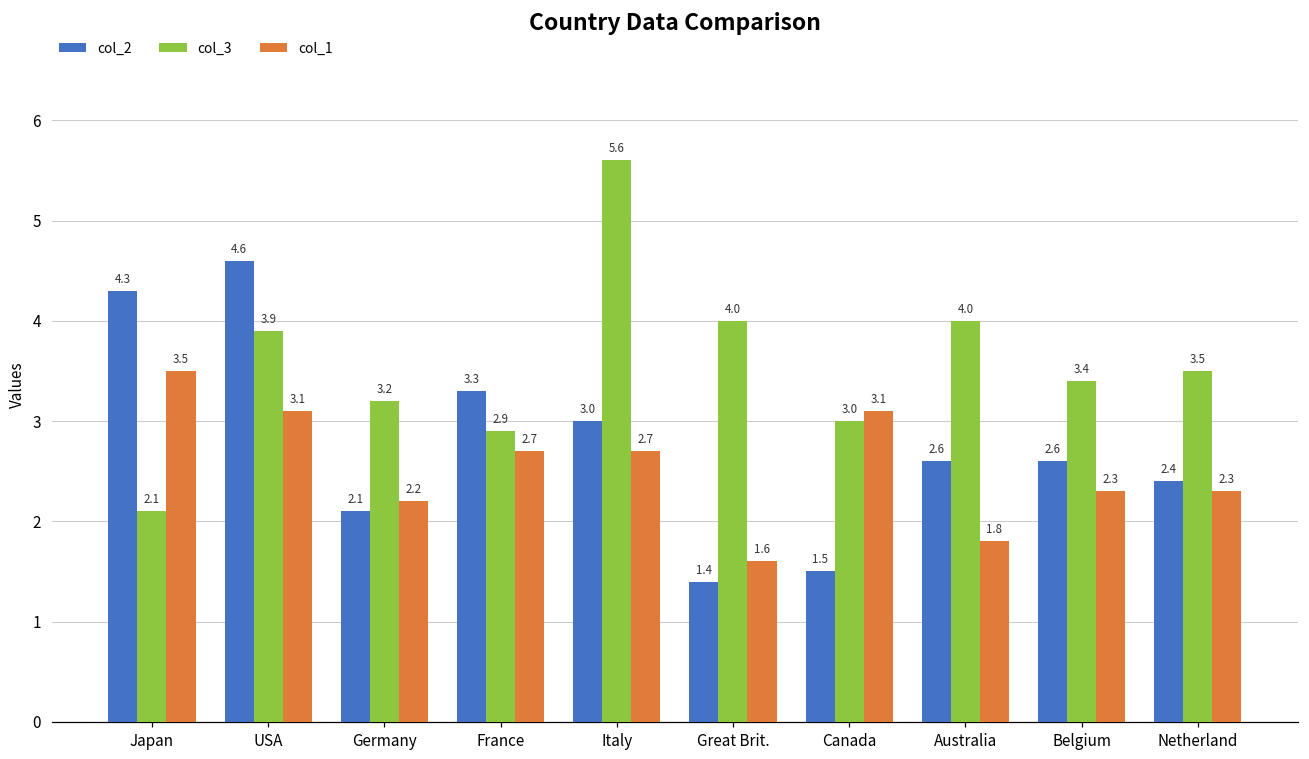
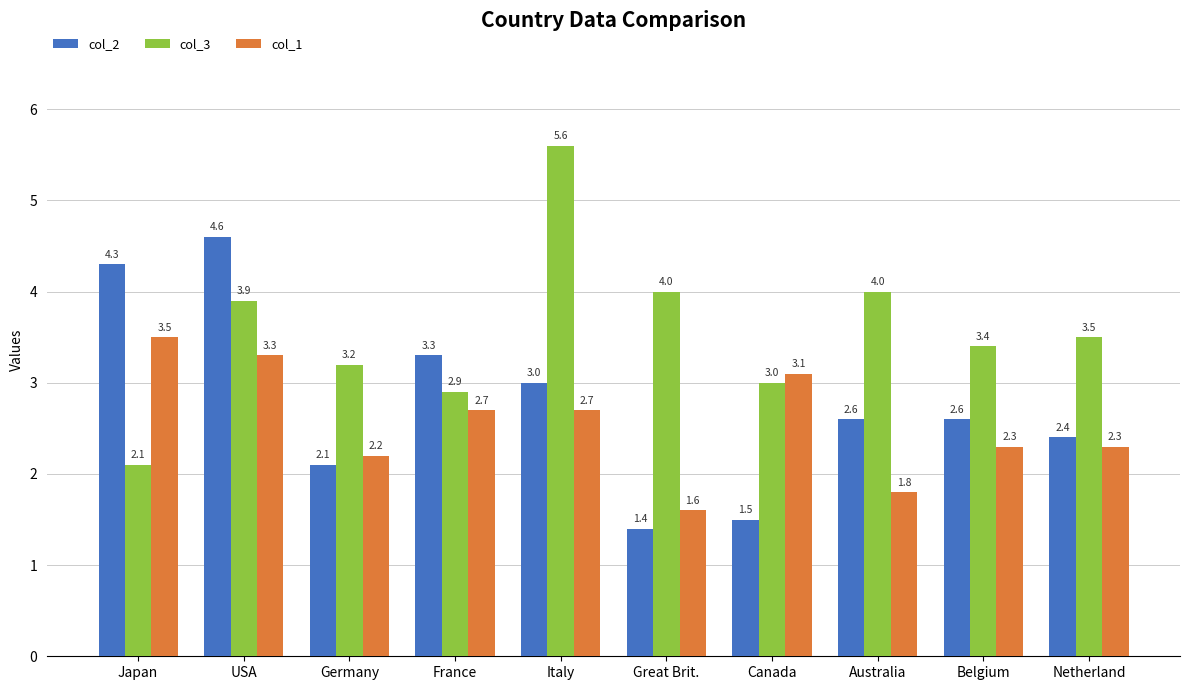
  {
    "col_2": {
      "Japan": 4.3,
      "USA": 4.6,
      "Germany": 2.1,
      "France": 3.3,
      "Italy": 3.0,
      "Great Brit.": 1.4,
      "Canada": 1.5,
      "Australia": 2.6,
      "Belgium": 2.6,
      "Netherland": 2.4
    },
    "col_3": {
      "Japan": 2.1,
      "USA": 3.9,
      "Germany": 3.2,
      "France": 2.9,
      "Italy": 5.6,
      "Great Brit.": 4.0,
      "Canada": 3.0,
      "Australia": 4.0,
      "Belgium": 3.4,
      "Netherland": 3.5
    },
    "col_1": {
      "Japan": 3.5,
-     "USA": 3.1,
+     "USA": 3.3,
      "Germany": 2.2,
      "France": 2.7,
      "Italy": 2.7,
      "Great Brit.": 1.6,
      "Canada": 3.1,
      "Australia": 1.8,
      "Belgium": 2.3,
      "Netherland": 2.3
    }
  }
